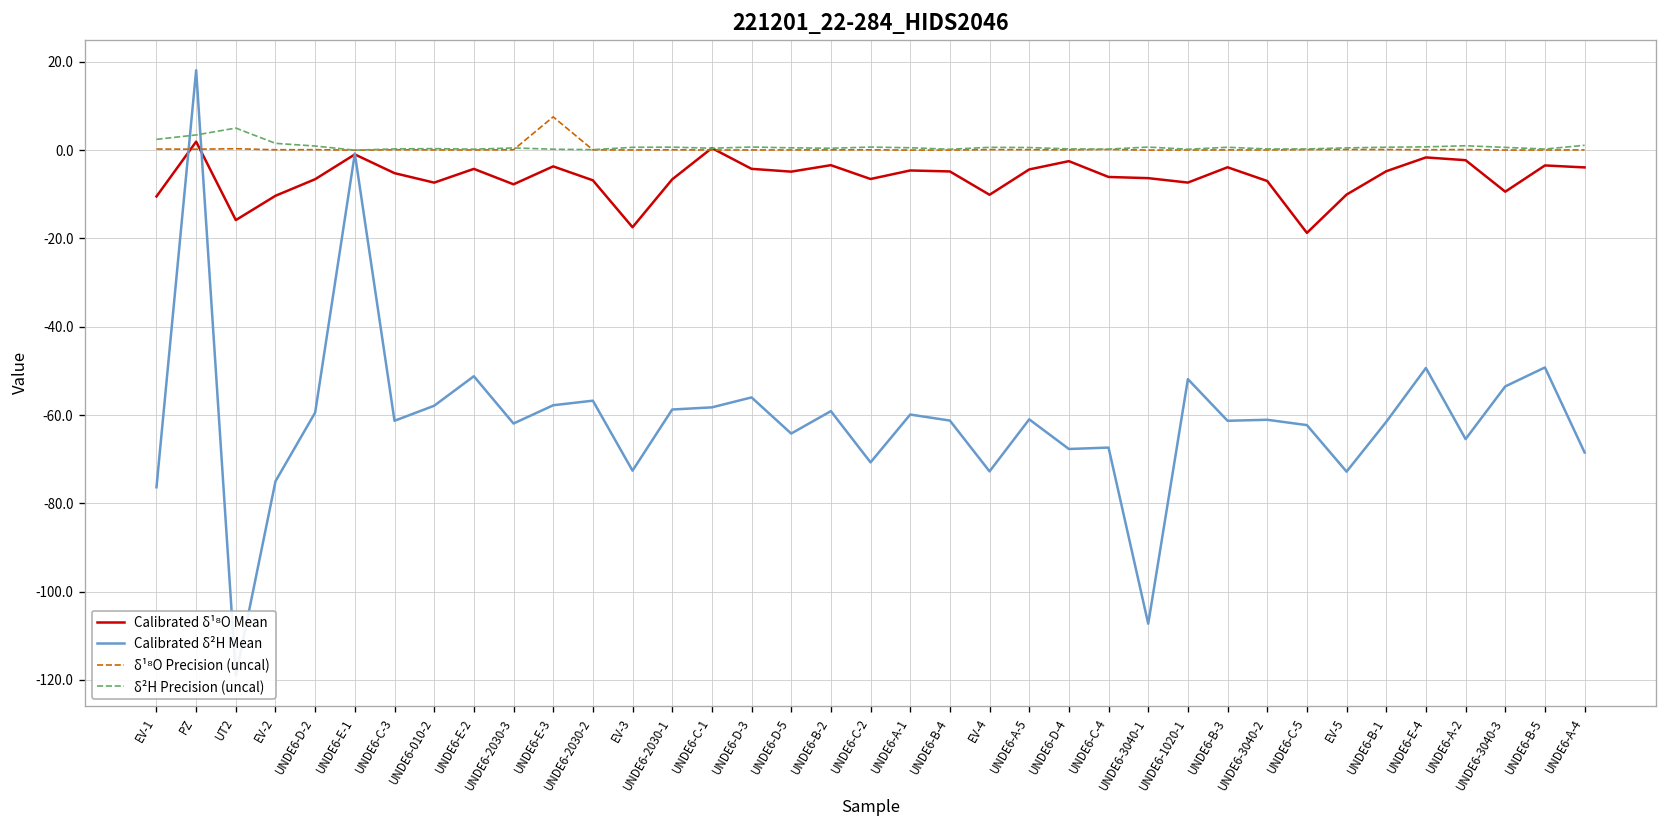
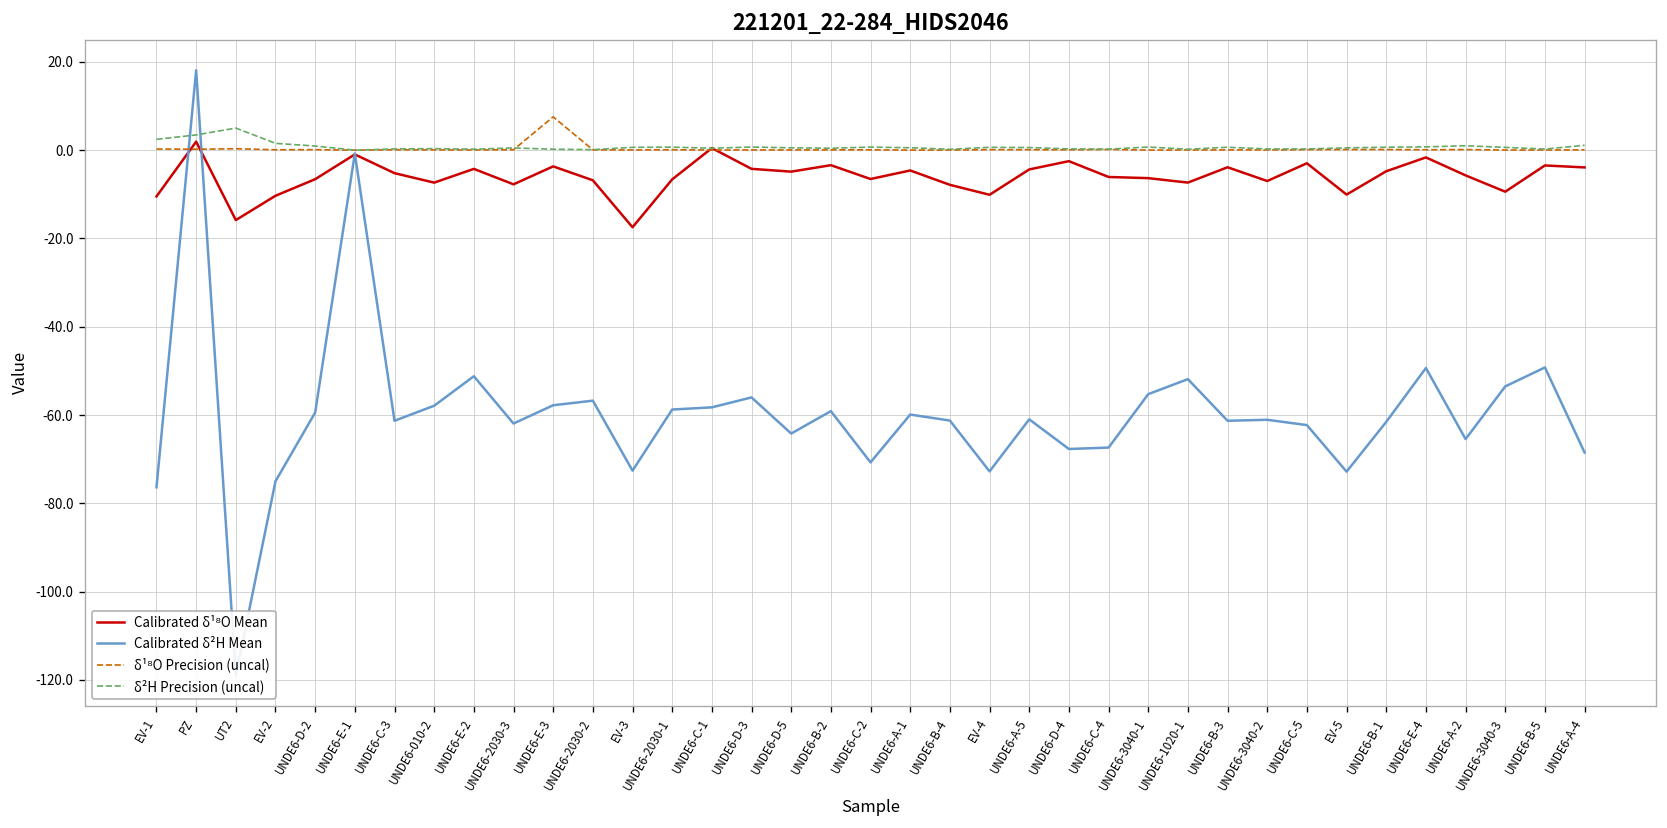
  {
    "Calibrated δ¹⁸O Mean": {
      "EV-1": -10,
      "PZ": 2,
      "UT2": -16,
      "EV-2": -10,
      "UNDE6-D-2": -7,
      "UNDE6-C-3": -5,
      "UNDE6-010-2": -7,
      "UNDE6-E-2": -4,
      "UNDE6-2030-3": -8,
      "UNDE6-E-3": -4,
      "UNDE6-2030-2": -7,
      "EV-3": -17,
      "UNDE6-2030-1": -7,
      "UNDE6-D-3": -4,
      "UNDE6-D-5": -5,
      "UNDE6-B-2": -3,
      "UNDE6-C-2": -7,
      "UNDE6-A-1": -5,
-     "UNDE6-B-4": -5,
+     "UNDE6-B-4": -8,
      "EV-4": -10,
      "UNDE6-A-5": -4,
      "UNDE6-D-4": -2,
      "UNDE6-C-4": -6,
      "UNDE6-3040-1": -6,
      "UNDE6-1020-1": -7,
      "UNDE6-B-3": -4,
      "UNDE6-3040-2": -7,
-     "UNDE6-C-5": -19,
+     "UNDE6-C-5": -3,
      "EV-5": -10,
      "UNDE6-B-1": -5,
      "UNDE6-E-4": -2,
-     "UNDE6-A-2": -2,
+     "UNDE6-A-2": -6,
      "UNDE6-3040-3": -9,
      "UNDE6-B-5": -3,
      "UNDE6-A-4": -4
    },
    "Calibrated δ²H Mean": {
      "EV-1": -76,
      "PZ": 18,
      "EV-2": -75,
      "UNDE6-D-2": -59,
      "UNDE6-C-3": -61,
      "UNDE6-010-2": -58,
      "UNDE6-E-2": -51,
      "UNDE6-2030-3": -62,
      "UNDE6-E-3": -58,
      "UNDE6-2030-2": -57,
      "EV-3": -73,
      "UNDE6-2030-1": -59,
      "UNDE6-C-1": -58,
      "UNDE6-D-3": -56,
      "UNDE6-D-5": -64,
      "UNDE6-B-2": -59,
      "UNDE6-C-2": -71,
      "UNDE6-A-1": -60,
      "UNDE6-B-4": -61,
      "EV-4": -73,
      "UNDE6-A-5": -61,
      "UNDE6-D-4": -68,
      "UNDE6-C-4": -67,
-     "UNDE6-3040-1": -107,
+     "UNDE6-3040-1": -55,
      "UNDE6-1020-1": -52,
      "UNDE6-B-3": -61,
      "UNDE6-3040-2": -61,
      "UNDE6-C-5": -62,
      "EV-5": -73,
      "UNDE6-B-1": -62,
      "UNDE6-E-4": -49,
      "UNDE6-A-2": -65,
      "UNDE6-3040-3": -54,
      "UNDE6-B-5": -49,
      "UNDE6-A-4": -68
    },
    "δ¹⁸O Precision (uncal)": {
      "EV-1": 0,
      "PZ": 0,
      "UT2": 0,
      "EV-2": 0,
      "UNDE6-D-2": 0,
      "UNDE6-E-3": 8,
      "UNDE6-3040-1": 0,
      "UNDE6-A-2": 0,
      "UNDE6-A-4": 0
    },
    "δ²H Precision (uncal)": {
      "EV-1": 2,
      "PZ": 3,
      "UT2": 5,
      "EV-2": 2,
      "UNDE6-D-2": 1,
      "UNDE6-E-3": 0,
      "UNDE6-3040-1": 1,
      "UNDE6-A-2": 1,
      "UNDE6-A-4": 1
    }
  }
